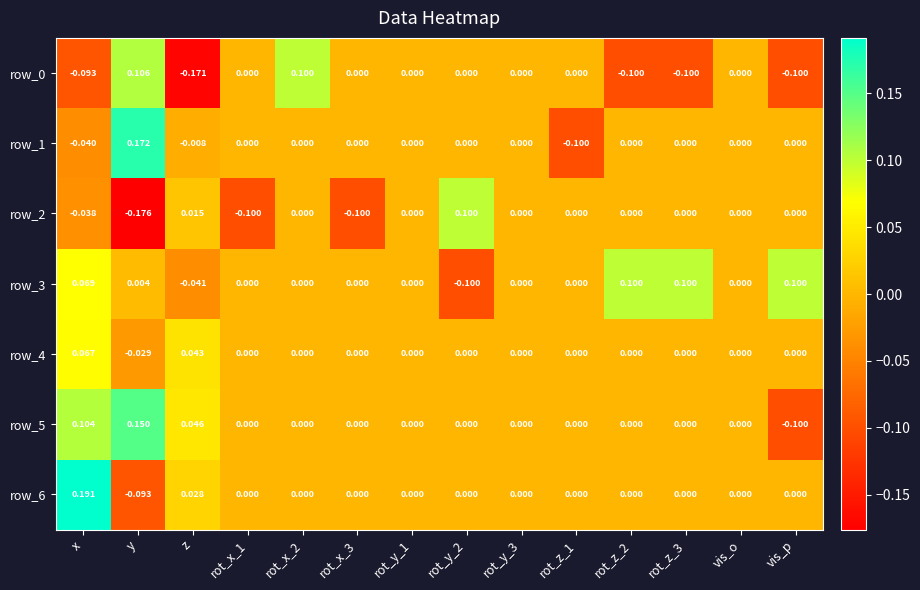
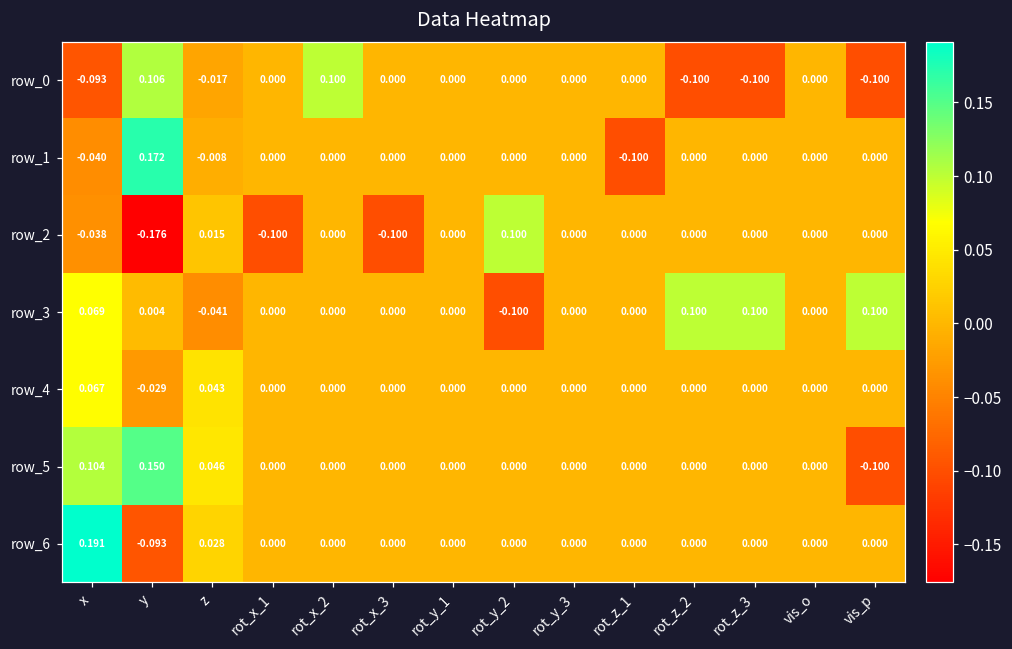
  {
    "row_0": {
      "x": -0.093,
      "y": 0.106,
-     "z": -0.171,
+     "z": -0.017,
      "rot_x_1": 0.000,
      "rot_x_2": 0.100,
      "rot_x_3": 0.000,
      "rot_y_1": 0.000,
      "rot_y_2": 0.000,
      "rot_y_3": 0.000,
      "rot_z_1": 0.000,
      "rot_z_2": -0.100,
      "rot_z_3": -0.100,
      "vis_o": 0.000,
      "vis_p": -0.100
    },
    "row_1": {
      "x": -0.040,
      "y": 0.172,
      "z": -0.008,
      "rot_x_1": 0.000,
      "rot_x_2": 0.000,
      "rot_x_3": 0.000,
      "rot_y_1": 0.000,
      "rot_y_2": 0.000,
      "rot_y_3": 0.000,
      "rot_z_1": -0.100,
      "rot_z_2": 0.000,
      "rot_z_3": 0.000,
      "vis_o": 0.000,
      "vis_p": 0.000
    },
    "row_2": {
      "x": -0.038,
      "y": -0.176,
      "z": 0.015,
      "rot_x_1": -0.100,
      "rot_x_2": 0.000,
      "rot_x_3": -0.100,
      "rot_y_1": 0.000,
      "rot_y_2": 0.100,
      "rot_y_3": 0.000,
      "rot_z_1": 0.000,
      "rot_z_2": 0.000,
      "rot_z_3": 0.000,
      "vis_o": 0.000,
      "vis_p": 0.000
    },
    "row_3": {
      "x": 0.069,
      "y": 0.004,
      "z": -0.041,
      "rot_x_1": 0.000,
      "rot_x_2": 0.000,
      "rot_x_3": 0.000,
      "rot_y_1": 0.000,
      "rot_y_2": -0.100,
      "rot_y_3": 0.000,
      "rot_z_1": 0.000,
      "rot_z_2": 0.100,
      "rot_z_3": 0.100,
      "vis_o": 0.000,
      "vis_p": 0.100
    },
    "row_4": {
      "x": 0.067,
      "y": -0.029,
      "z": 0.043,
      "rot_x_1": 0.000,
      "rot_x_2": 0.000,
      "rot_x_3": 0.000,
      "rot_y_1": 0.000,
      "rot_y_2": 0.000,
      "rot_y_3": 0.000,
      "rot_z_1": 0.000,
      "rot_z_2": 0.000,
      "rot_z_3": 0.000,
      "vis_o": 0.000,
      "vis_p": 0.000
    },
    "row_5": {
      "x": 0.104,
      "y": 0.150,
      "z": 0.046,
      "rot_x_1": 0.000,
      "rot_x_2": 0.000,
      "rot_x_3": 0.000,
      "rot_y_1": 0.000,
      "rot_y_2": 0.000,
      "rot_y_3": 0.000,
      "rot_z_1": 0.000,
      "rot_z_2": 0.000,
      "rot_z_3": 0.000,
      "vis_o": 0.000,
      "vis_p": -0.100
    },
    "row_6": {
      "x": 0.191,
      "y": -0.093,
      "z": 0.028,
      "rot_x_1": 0.000,
      "rot_x_2": 0.000,
      "rot_x_3": 0.000,
      "rot_y_1": 0.000,
      "rot_y_2": 0.000,
      "rot_y_3": 0.000,
      "rot_z_1": 0.000,
      "rot_z_2": 0.000,
      "rot_z_3": 0.000,
      "vis_o": 0.000,
      "vis_p": 0.000
    }
  }
